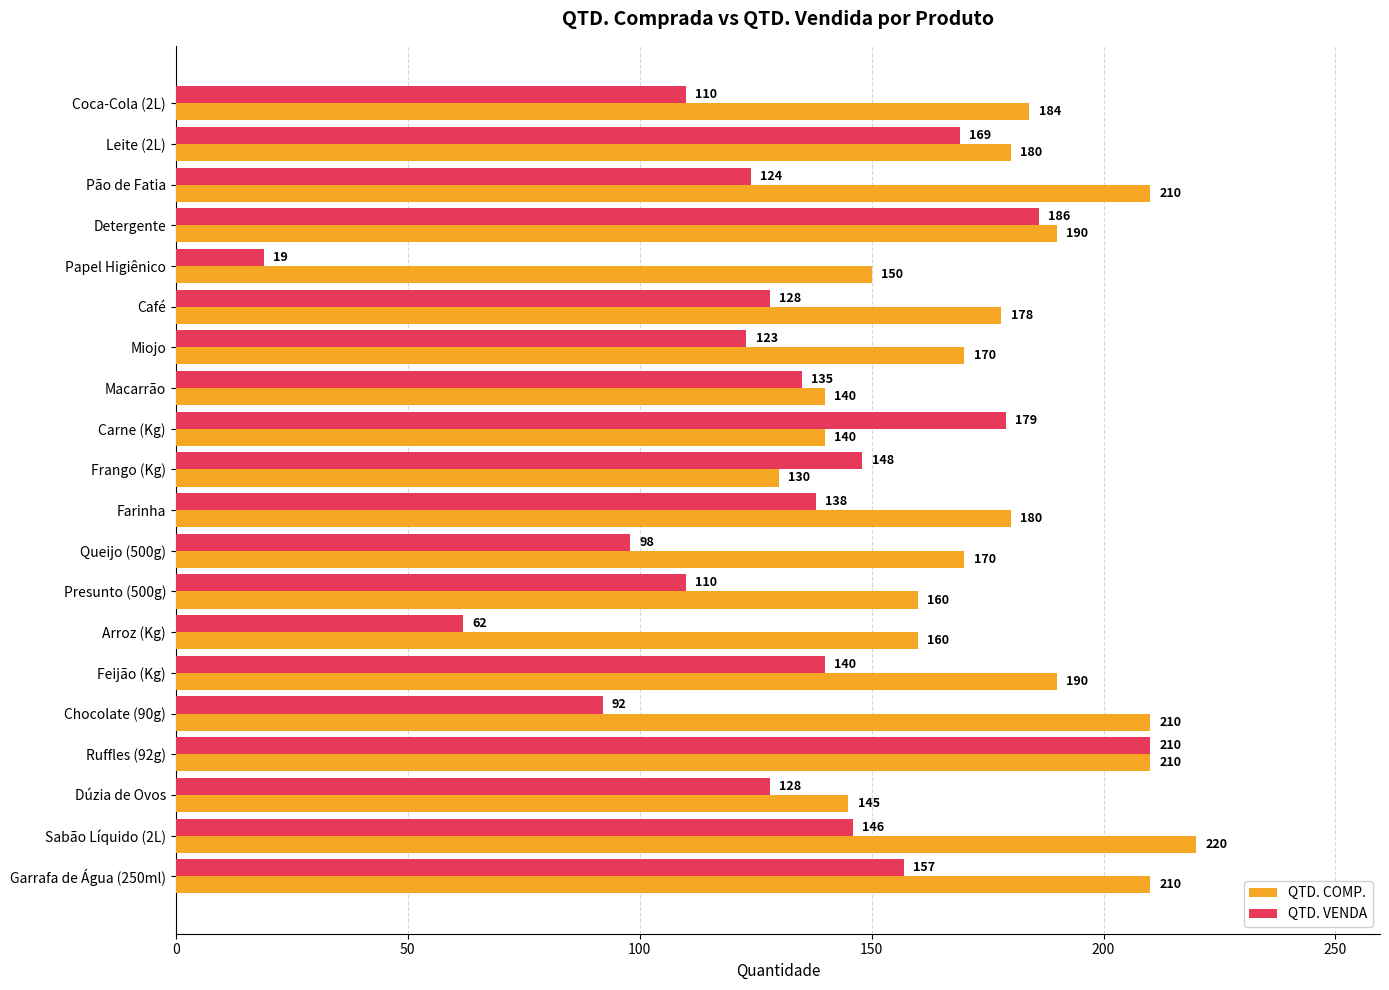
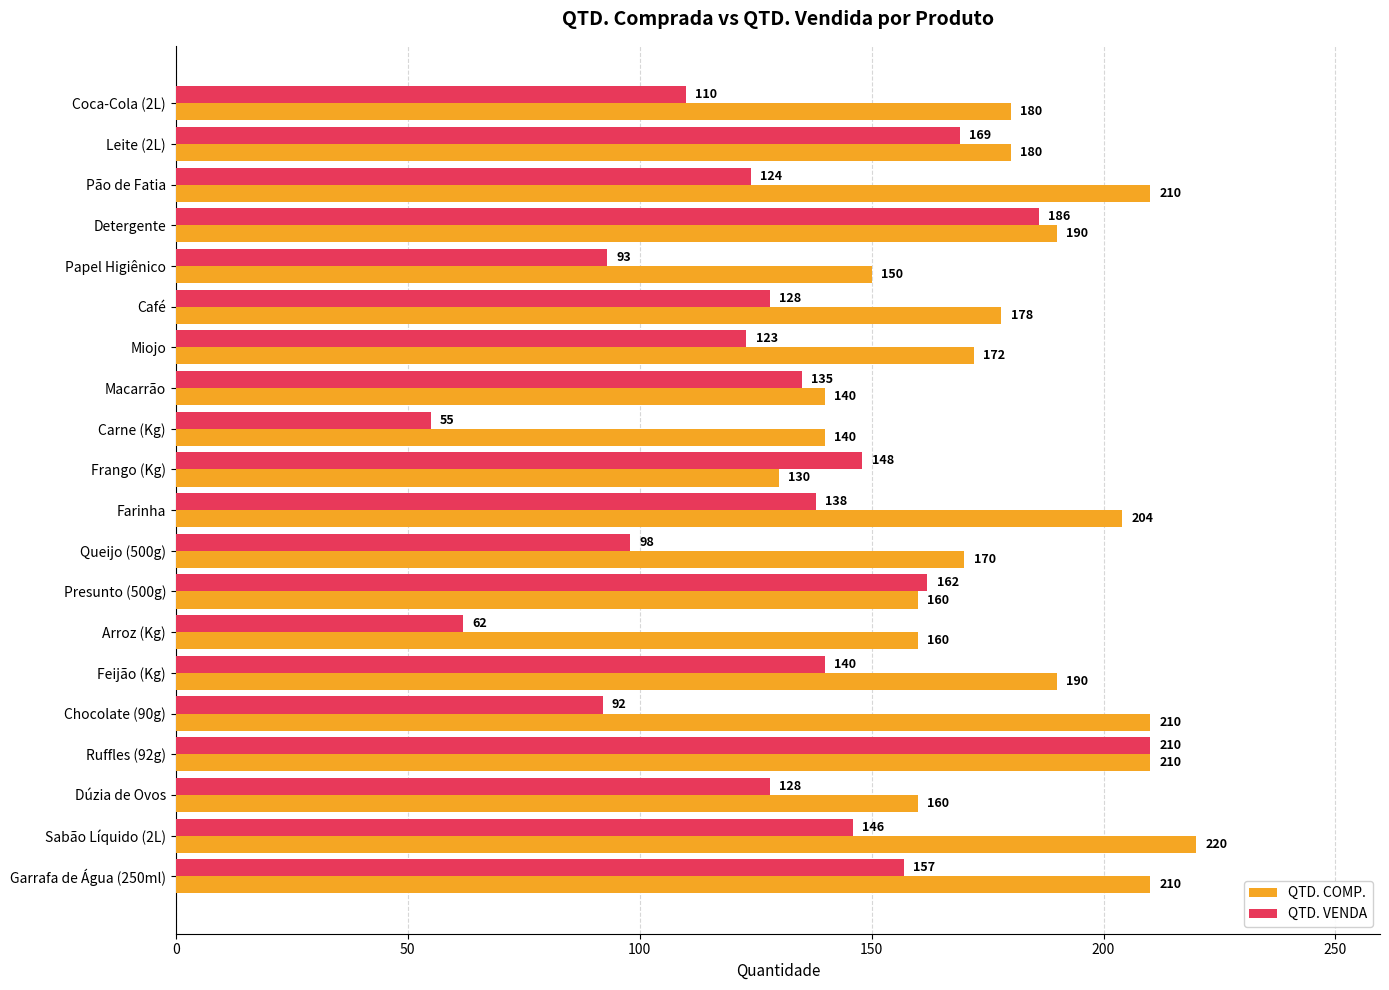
  {
    "QTD. COMP.": {
-     "Coca-Cola (2L)": 184,
+     "Coca-Cola (2L)": 180,
      "Leite (2L)": 180,
      "Pão de Fatia": 210,
      "Detergente": 190,
      "Papel Higiênico": 150,
      "Café": 178,
-     "Miojo": 170,
+     "Miojo": 172,
      "Macarrão": 140,
      "Carne (Kg)": 140,
      "Frango (Kg)": 130,
-     "Farinha": 180,
+     "Farinha": 204,
      "Queijo (500g)": 170,
      "Presunto (500g)": 160,
      "Arroz (Kg)": 160,
      "Feijão (Kg)": 190,
      "Chocolate (90g)": 210,
      "Ruffles (92g)": 210,
-     "Dúzia de Ovos": 145,
+     "Dúzia de Ovos": 160,
      "Sabão Líquido (2L)": 220,
      "Garrafa de Água (250ml)": 210
    },
    "QTD. VENDA": {
      "Coca-Cola (2L)": 110,
      "Leite (2L)": 169,
      "Pão de Fatia": 124,
      "Detergente": 186,
-     "Papel Higiênico": 19,
+     "Papel Higiênico": 93,
      "Café": 128,
      "Miojo": 123,
      "Macarrão": 135,
-     "Carne (Kg)": 179,
+     "Carne (Kg)": 55,
      "Frango (Kg)": 148,
      "Farinha": 138,
      "Queijo (500g)": 98,
-     "Presunto (500g)": 110,
+     "Presunto (500g)": 162,
      "Arroz (Kg)": 62,
      "Feijão (Kg)": 140,
      "Chocolate (90g)": 92,
      "Ruffles (92g)": 210,
      "Dúzia de Ovos": 128,
      "Sabão Líquido (2L)": 146,
      "Garrafa de Água (250ml)": 157
    }
  }
